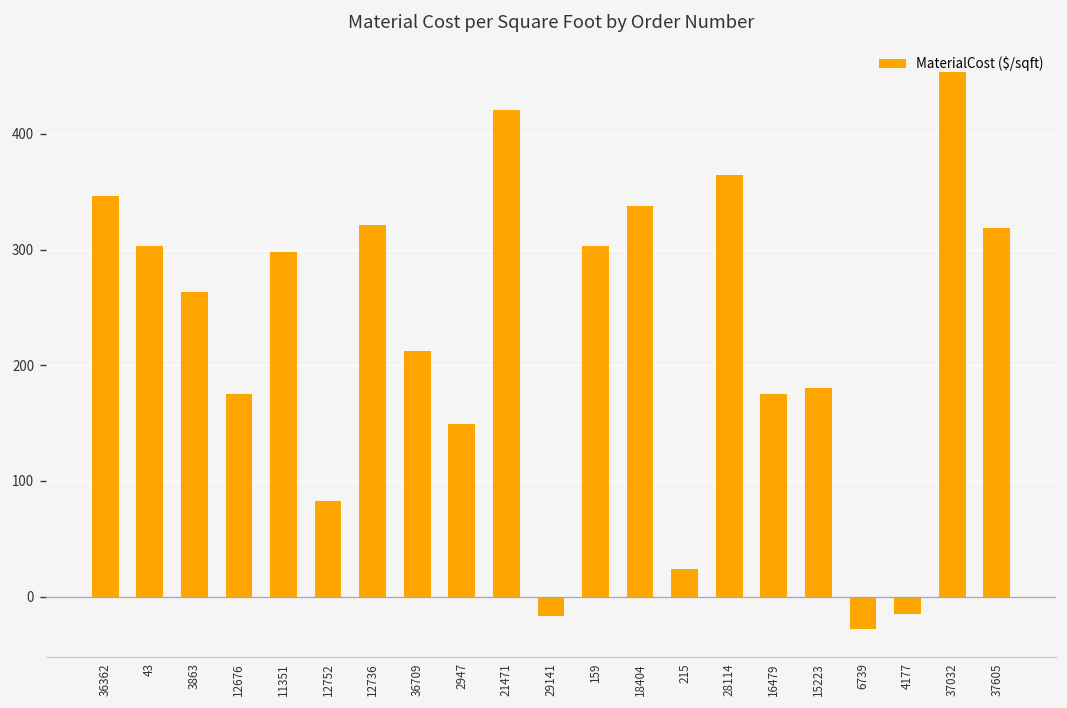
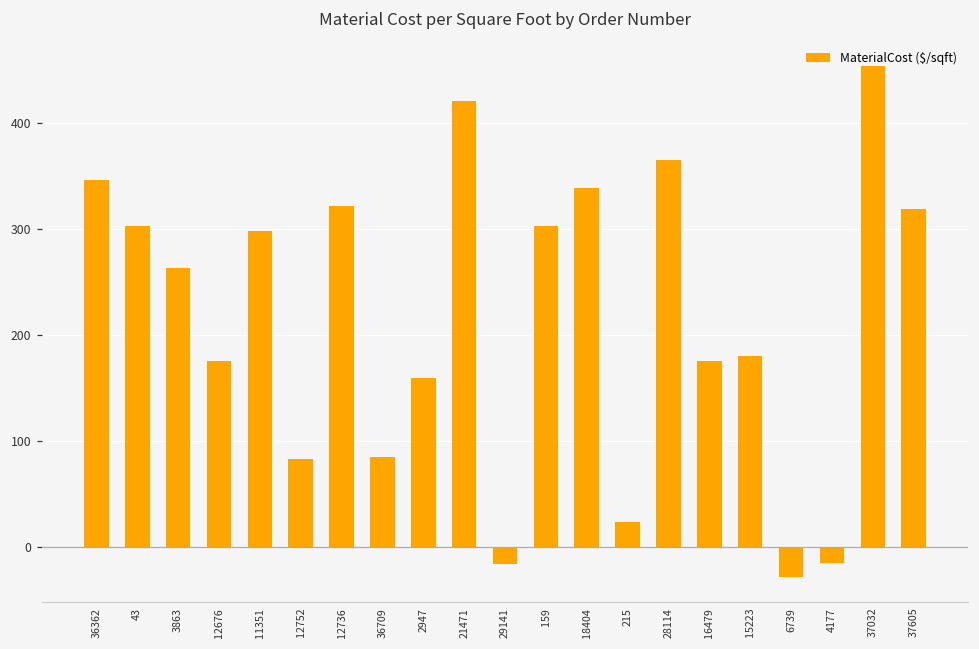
  {
    "36362": 350,
    "43": 300,
    "3863": 260,
    "12676": 170,
    "11351": 300,
    "12752": 80,
    "12736": 320,
-   "36709": 210,
-   "2947": 150,
+   "36709": 90,
+   "2947": 160,
    "21471": 420,
    "29141": -20,
    "159": 300,
    "18404": 340,
    "215": 20,
    "28114": 360,
    "16479": 170,
    "15223": 180,
    "6739": -30,
    "4177": -10,
    "37032": 450,
    "37605": 320
  }
